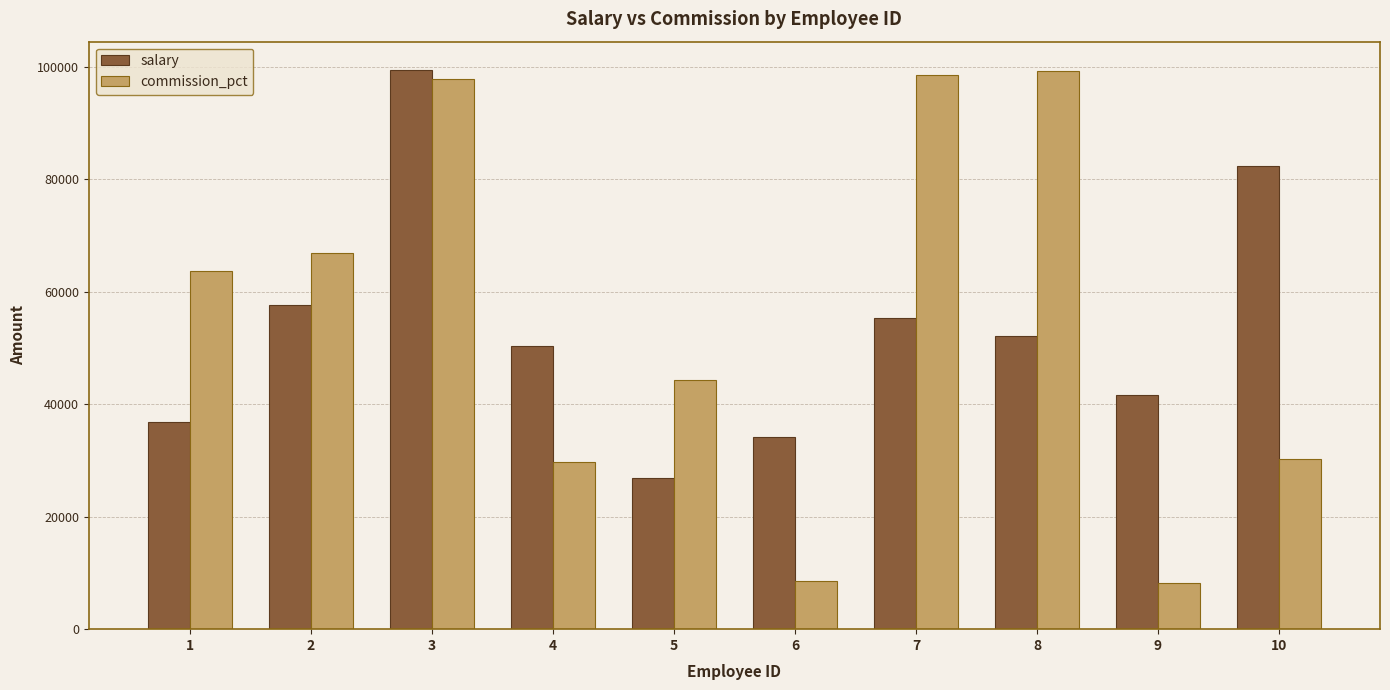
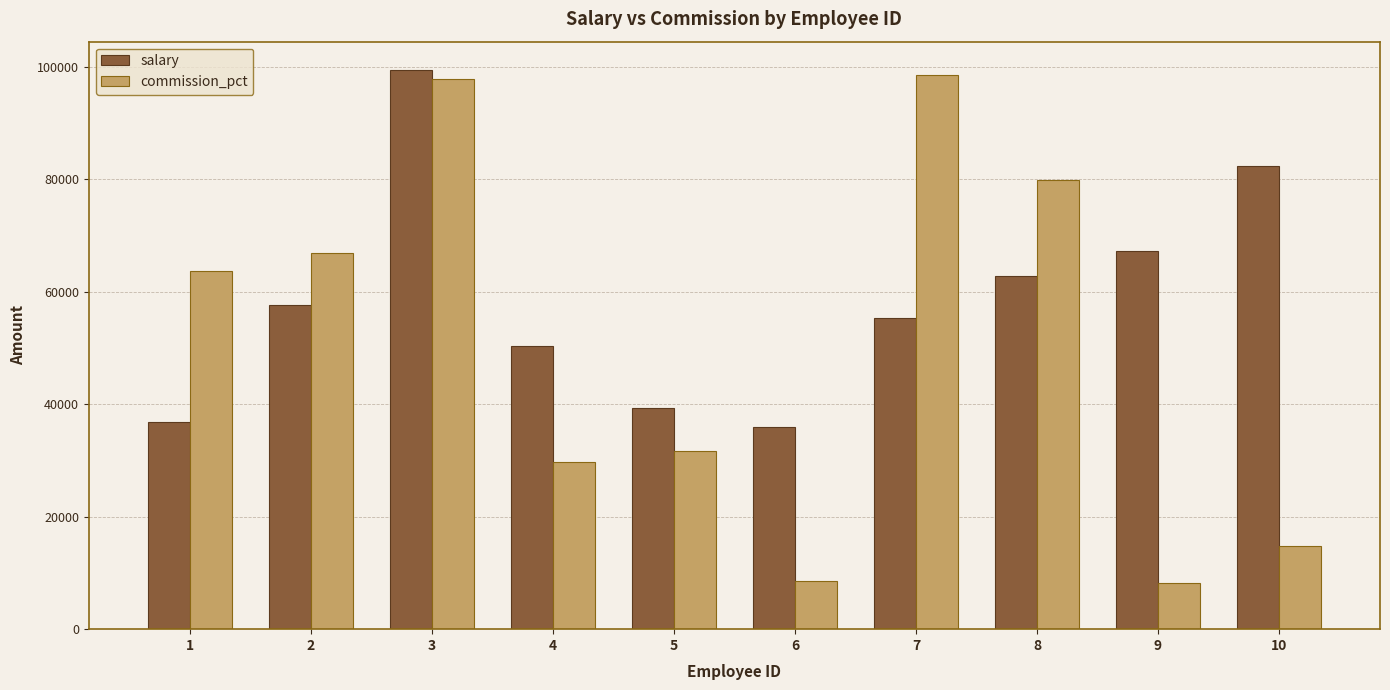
  {
    "salary": {
      "1": 37000,
      "2": 58000,
      "3": 99000,
      "4": 50000,
-     "5": 27000,
-     "6": 34000,
+     "5": 39000,
+     "6": 36000,
      "7": 55000,
-     "8": 52000,
-     "9": 42000,
+     "8": 63000,
+     "9": 67000,
      "10": 82000
    },
    "commission_pct": {
      "1": 64000,
      "2": 67000,
      "3": 98000,
      "4": 30000,
-     "5": 44000,
+     "5": 32000,
      "6": 9000,
      "7": 99000,
-     "8": 99000,
+     "8": 80000,
      "9": 8000,
-     "10": 30000
+     "10": 15000
    }
  }
